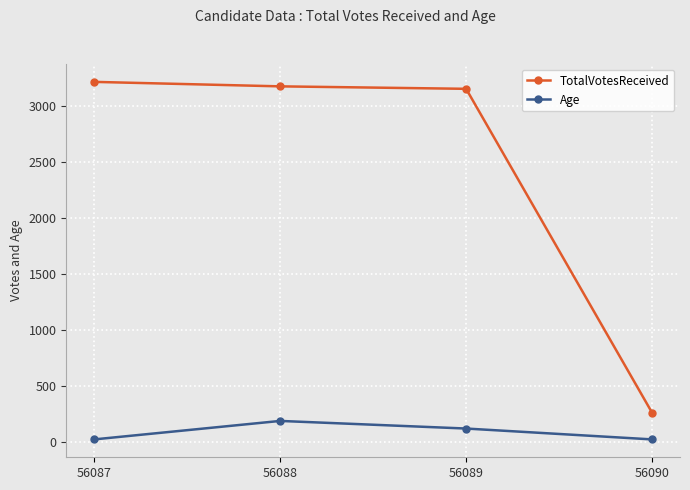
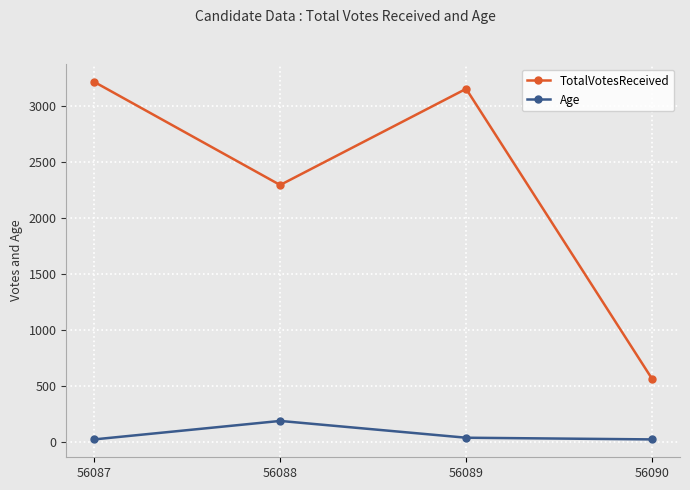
  {
    "TotalVotesReceived": {
      "56087": 3220,
-     "56088": 3180,
+     "56088": 2300,
      "56089": 3160,
-     "56090": 260
+     "56090": 560
    },
    "Age": {
      "56087": 20,
      "56088": 190,
-     "56089": 120,
+     "56089": 40,
      "56090": 20
    }
  }
